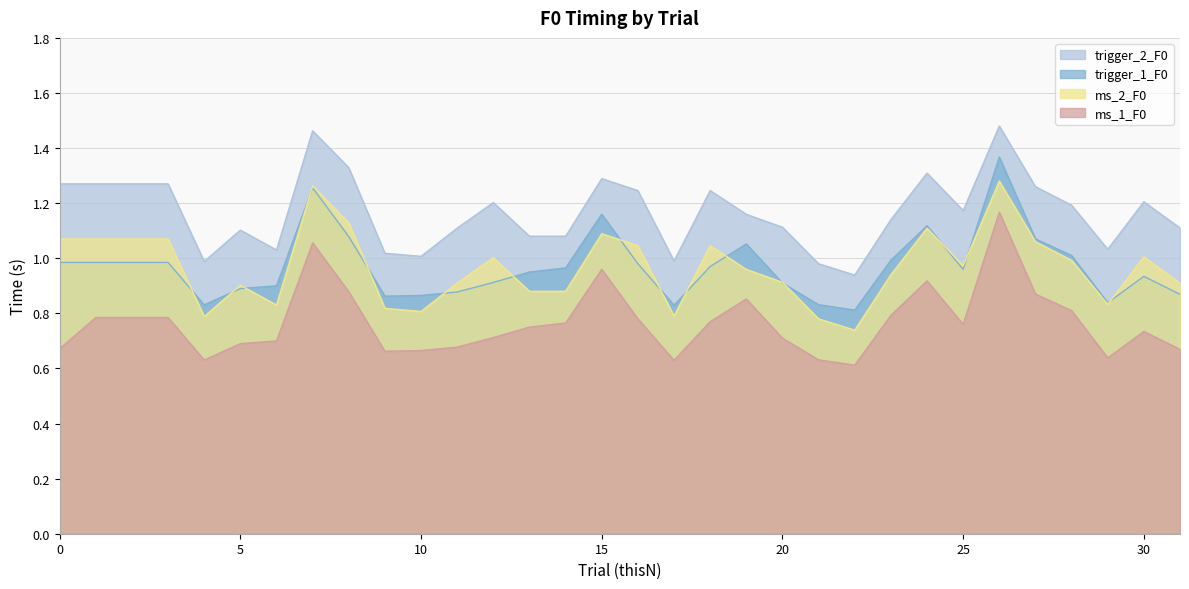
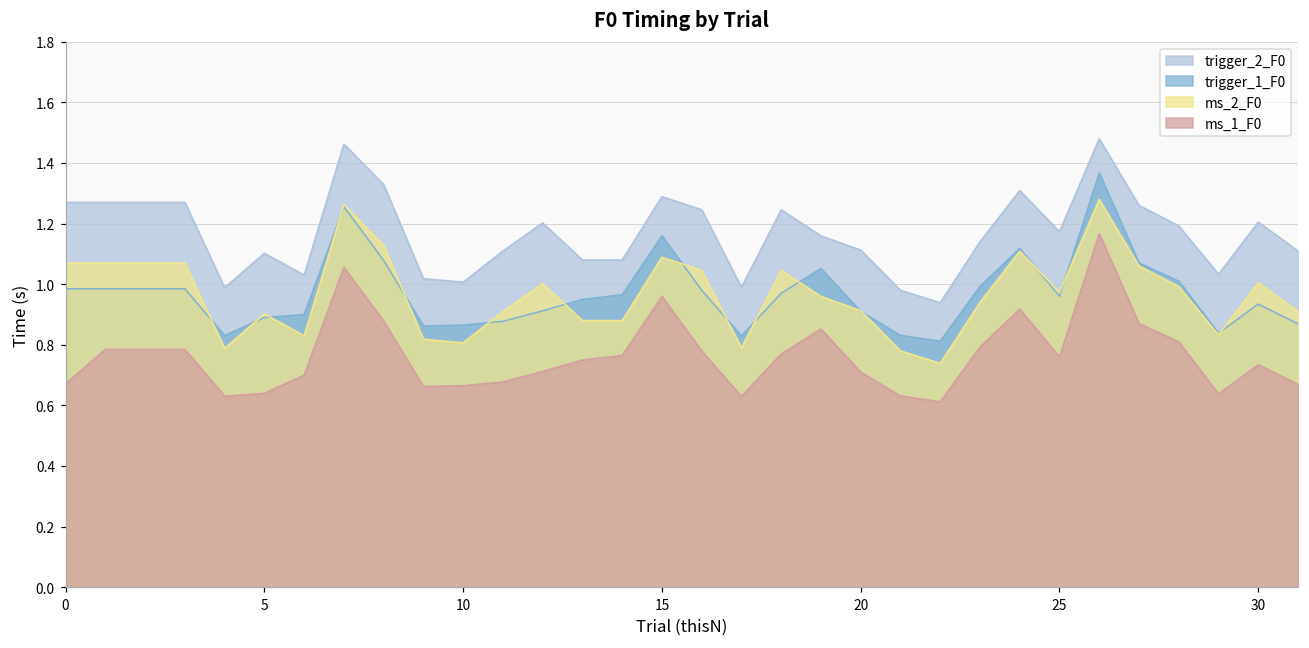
  {
    "ms_2_F0": {
      "0": 1.07,
      "5": 0.90,
      "10": 0.81,
      "15": 1.09,
      "25": 0.97,
      "30": 1.00
    },
    "ms_1_F0": {
      "0": 0.67,
-     "5": 0.69,
+     "5": 0.64,
      "10": 0.67,
      "15": 0.96,
      "20": 0.71,
      "25": 0.76,
      "30": 0.73
    }
  }
